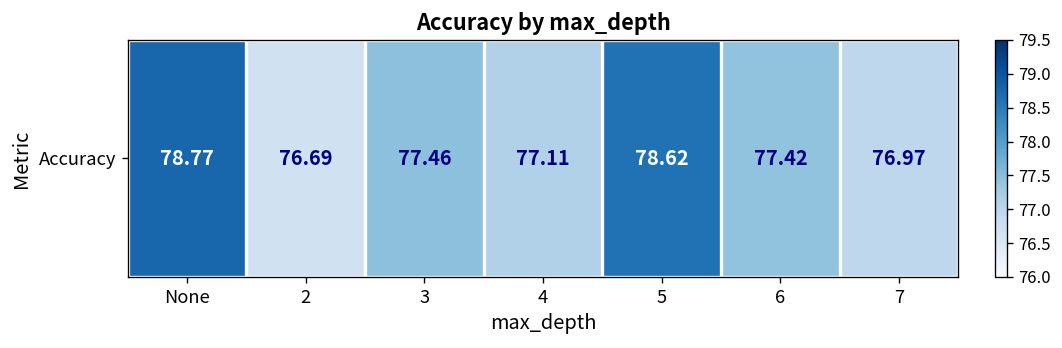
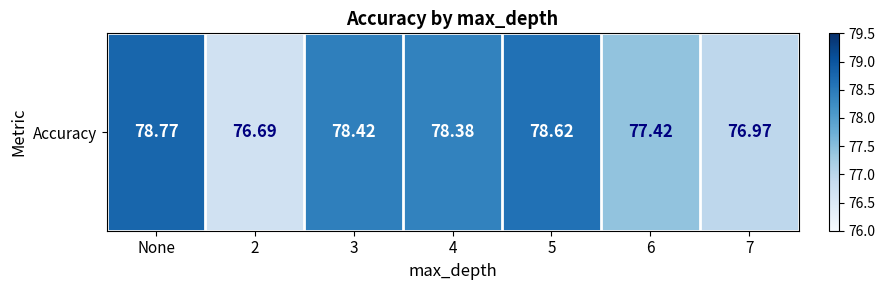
  {
    "Accuracy": {
      "None": 78.77,
      "2": 76.69,
-     "3": 77.46,
-     "4": 77.11,
+     "3": 78.42,
+     "4": 78.38,
      "5": 78.62,
      "6": 77.42,
      "7": 76.97
    }
  }
